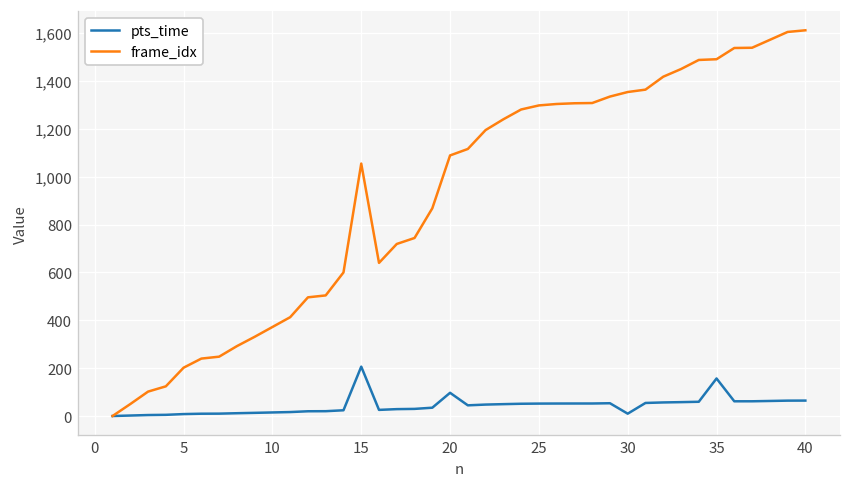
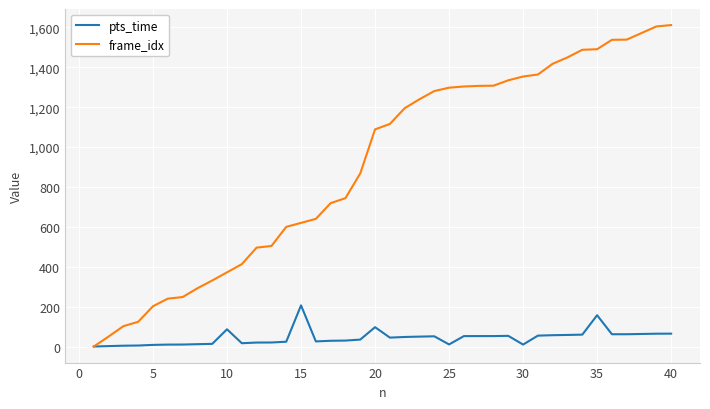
  {
    "pts_time": {
      "5": "10",
-     "10": "10",
+     "10": "90",
      "15": "210",
      "20": "100",
-     "25": "50",
+     "25": "10",
      "30": "10",
      "35": "160",
      "40": "60"
    },
    "frame_idx": {
      "5": "200",
      "10": "370",
-     "15": "1,060",
+     "15": "620",
      "20": "1,090",
      "25": "1,300",
      "30": "1,350",
      "35": "1,490",
      "40": "1,610"
    }
  }
